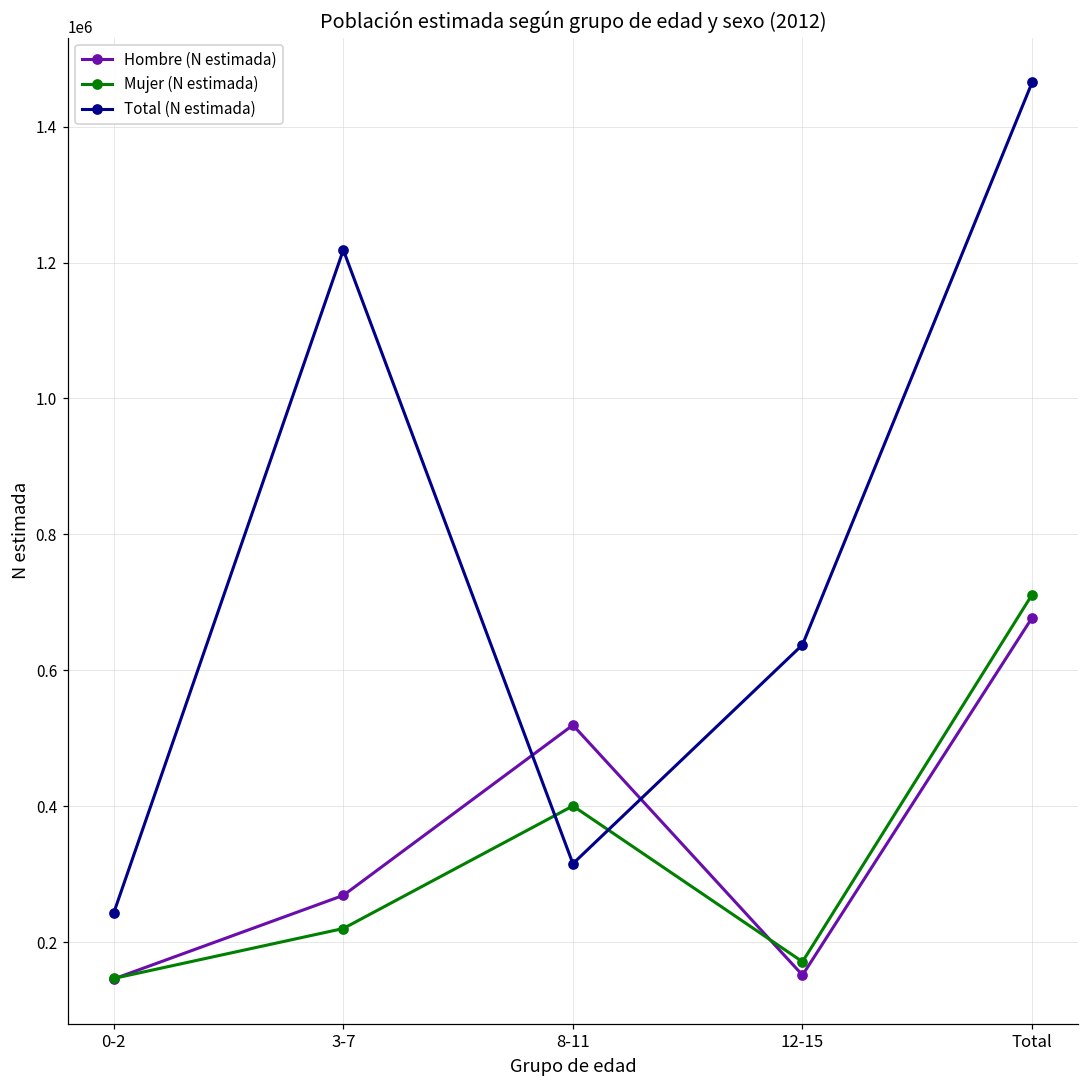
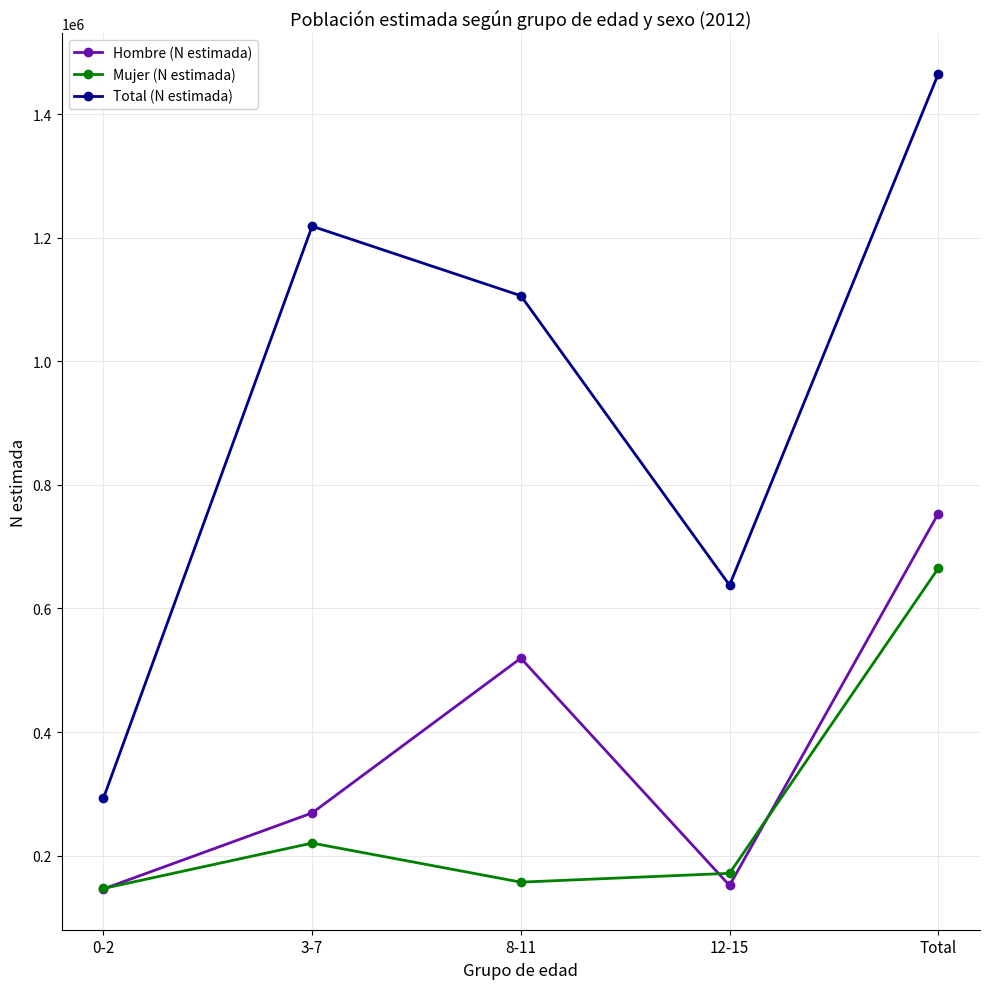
  {
    "Hombre (N estimada)": {
      "3-7": 270000,
      "8-11": 520000,
      "12-15": 150000,
-     "Total": 680000
+     "Total": 750000
    },
    "Mujer (N estimada)": {
      "3-7": 220000,
-     "8-11": 400000,
+     "8-11": 160000,
      "12-15": 170000,
-     "Total": 710000
+     "Total": 660000
    },
    "Total (N estimada)": {
-     "0-2": 240000,
+     "0-2": 290000,
      "3-7": 1220000,
-     "8-11": 320000,
+     "8-11": 1110000,
      "12-15": 640000,
      "Total": 1460000
    }
  }
